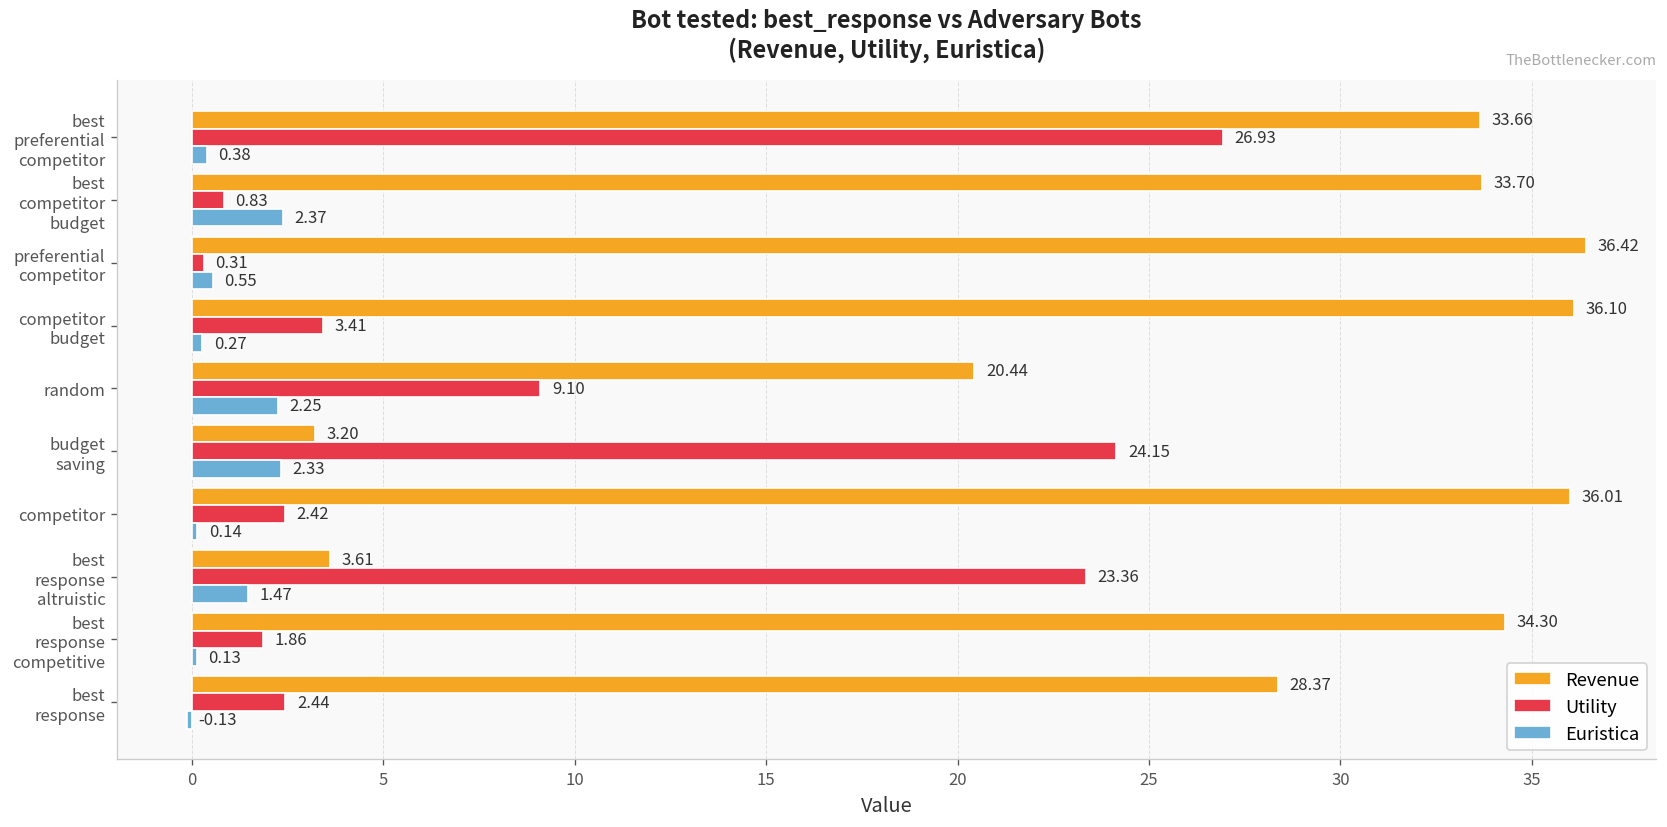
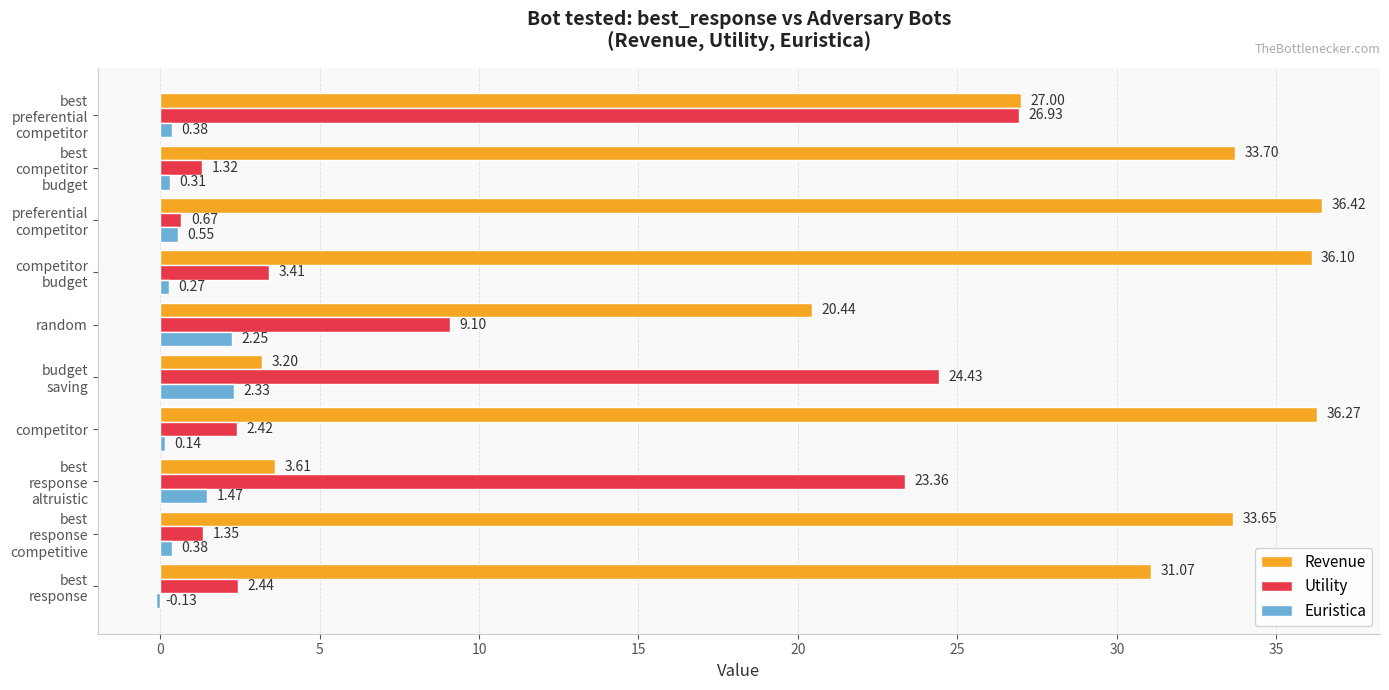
  {
    "Revenue": {
-     "best preferential competitor": 33.66,
+     "best preferential competitor": 27.00,
      "best competitor budget": 33.70,
      "preferential competitor": 36.42,
      "competitor budget": 36.10,
      "random": 20.44,
      "budget saving": 3.20,
-     "competitor": 36.01,
+     "competitor": 36.27,
      "best response altruistic": 3.61,
-     "best response competitive": 34.30,
-     "best response": 28.37
+     "best response competitive": 33.65,
+     "best response": 31.07
    },
    "Utility": {
      "best preferential competitor": 26.93,
-     "best competitor budget": 0.83,
-     "preferential competitor": 0.31,
+     "best competitor budget": 1.32,
+     "preferential competitor": 0.67,
      "competitor budget": 3.41,
      "random": 9.10,
-     "budget saving": 24.15,
+     "budget saving": 24.43,
      "competitor": 2.42,
      "best response altruistic": 23.36,
-     "best response competitive": 1.86,
+     "best response competitive": 1.35,
      "best response": 2.44
    },
    "Euristica": {
      "best preferential competitor": 0.38,
-     "best competitor budget": 2.37,
+     "best competitor budget": 0.31,
      "preferential competitor": 0.55,
      "competitor budget": 0.27,
      "random": 2.25,
      "budget saving": 2.33,
      "competitor": 0.14,
      "best response altruistic": 1.47,
-     "best response competitive": 0.13,
+     "best response competitive": 0.38,
      "best response": -0.13
    }
  }
